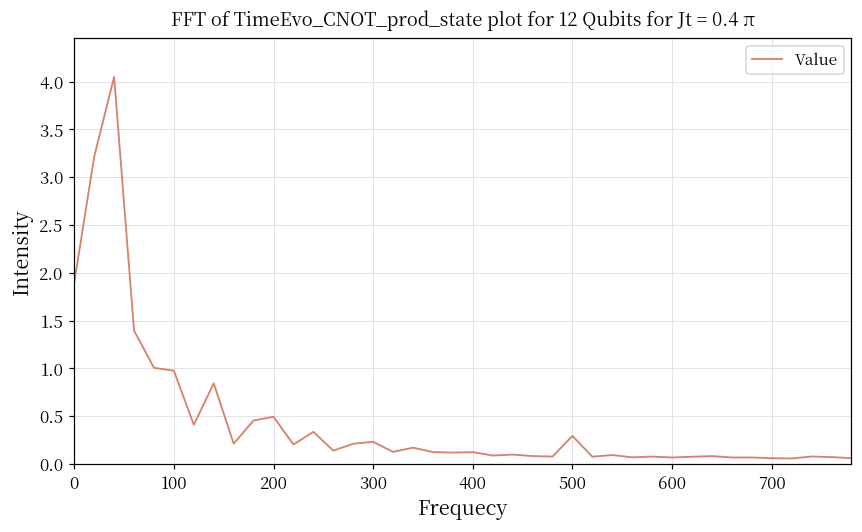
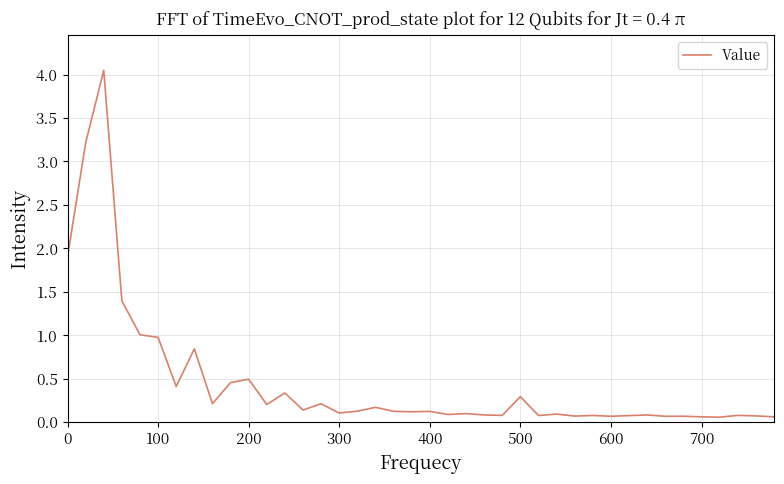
  {
    "0": 1.9,
    "100": 1.0,
    "200": 0.5,
-   "300": 0.2,
+   "300": 0.1,
    "400": 0.1,
    "500": 0.3,
    "600": 0.1,
    "700": 0.1
  }
